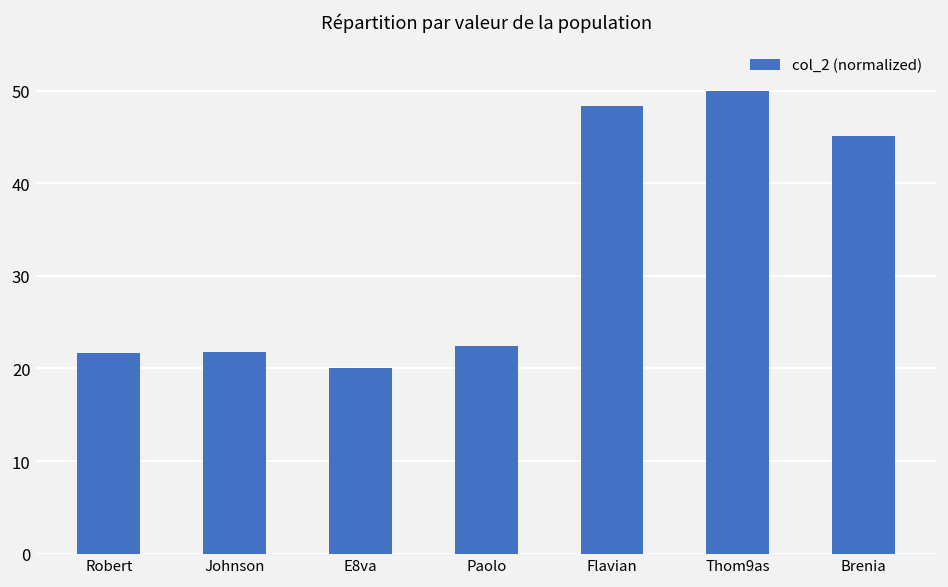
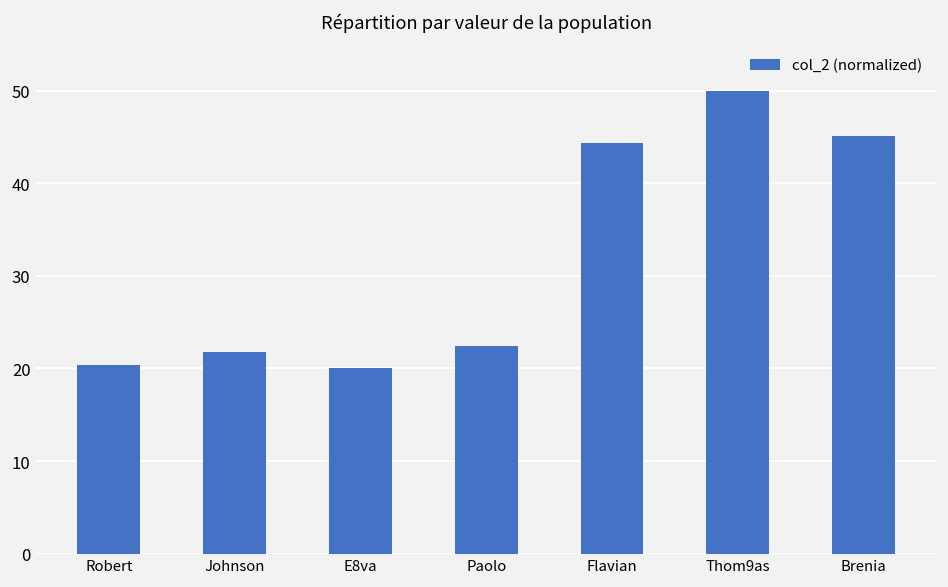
  {
-   "Robert": 22,
+   "Robert": 20,
    "Johnson": 22,
    "E8va": 20,
    "Paolo": 22,
-   "Flavian": 48,
+   "Flavian": 44,
    "Thom9as": 50,
    "Brenia": 45
  }
